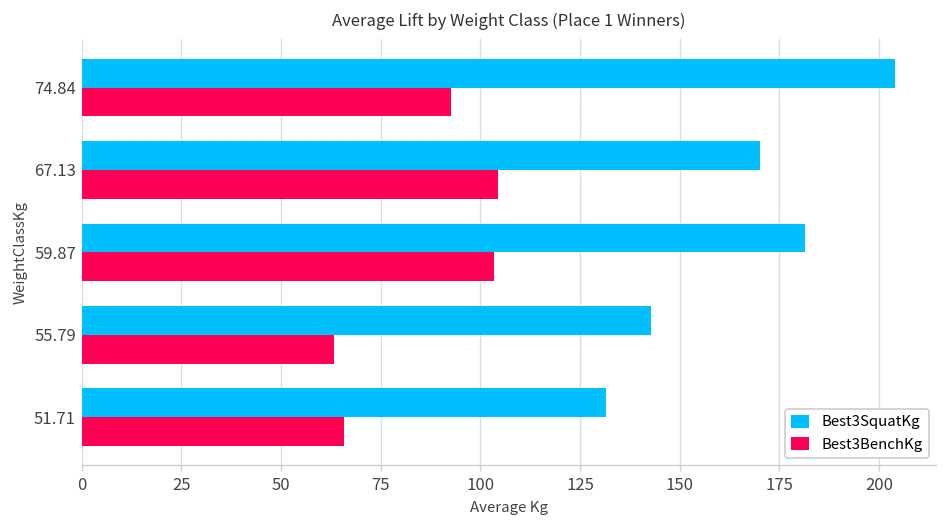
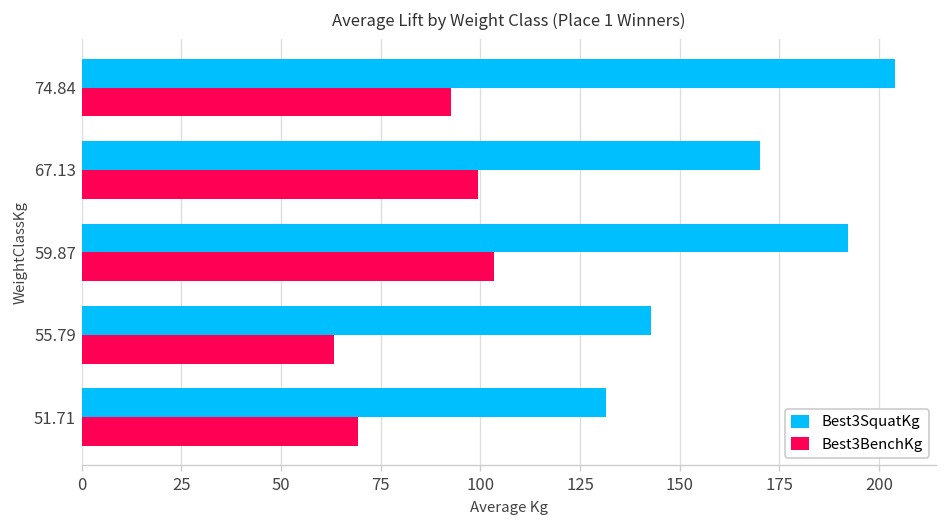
  {
    "Best3SquatKg": {
      "74.84": 204,
      "67.13": 170,
-     "59.87": 181,
+     "59.87": 192,
      "55.79": 143,
      "51.71": 132
    },
    "Best3BenchKg": {
      "74.84": 93,
-     "67.13": 104,
+     "67.13": 99,
      "59.87": 103,
      "55.79": 63,
-     "51.71": 66
+     "51.71": 69
    }
  }
